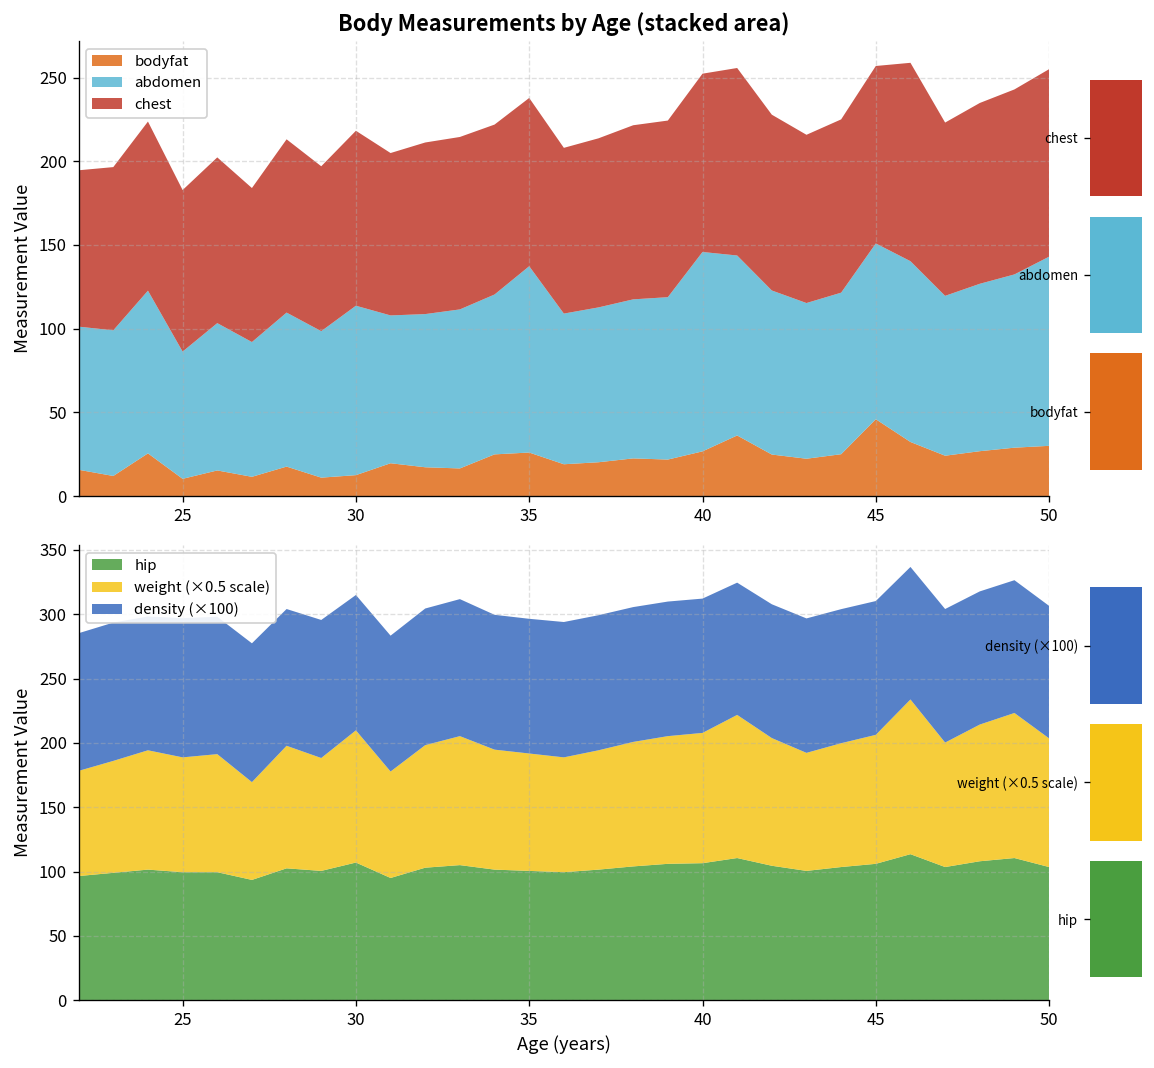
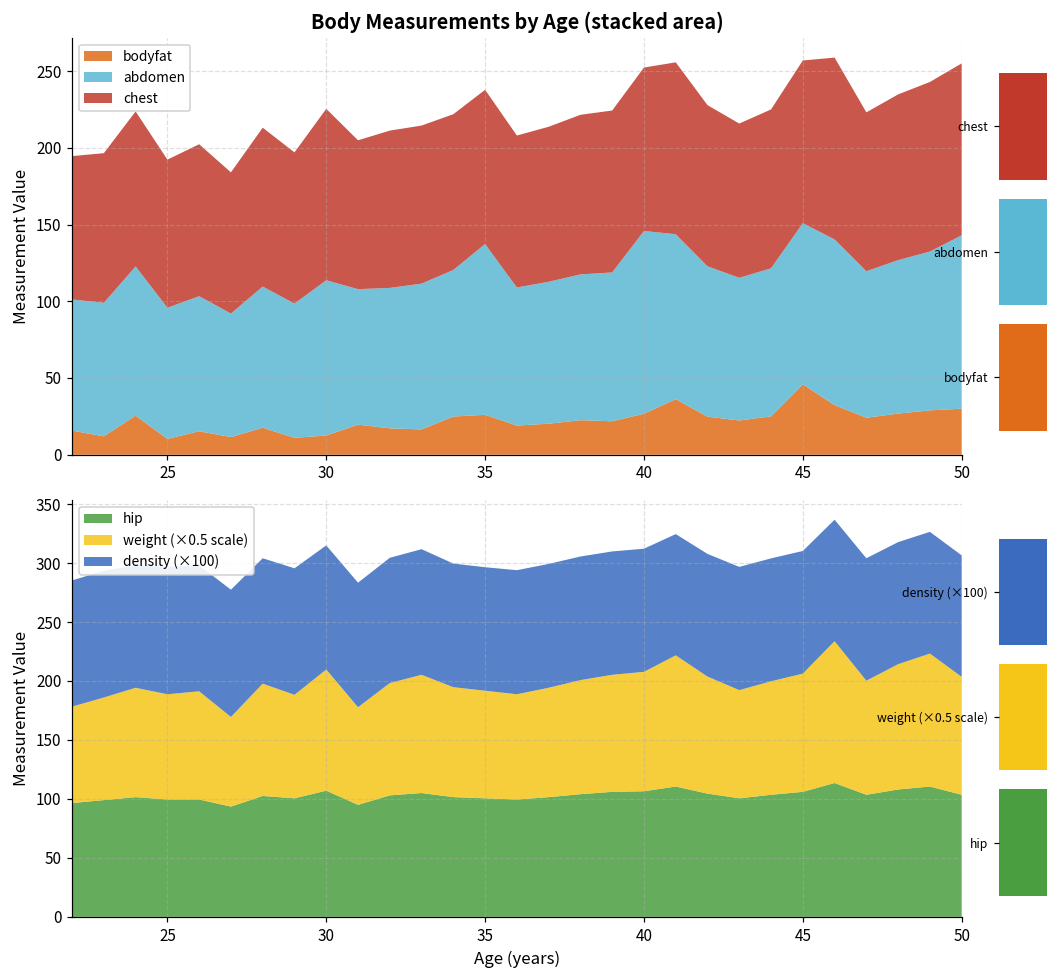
  {
    "Body Measurements by Age (stacked area)": {
      "bodyfat": {
        "25": 10,
        "30": 13,
        "35": 26,
        "40": 27,
        "45": 46,
        "50": 30
      },
      "abdomen": {
-       "25": 76,
+       "25": 86,
        "30": 101,
        "35": 111,
        "40": 119,
        "45": 105,
        "50": 113
      },
      "chest": {
        "25": 97,
-       "30": 104,
+       "30": 112,
        "35": 101,
        "40": 107,
        "45": 106,
        "50": 112
      }
    }
  }
